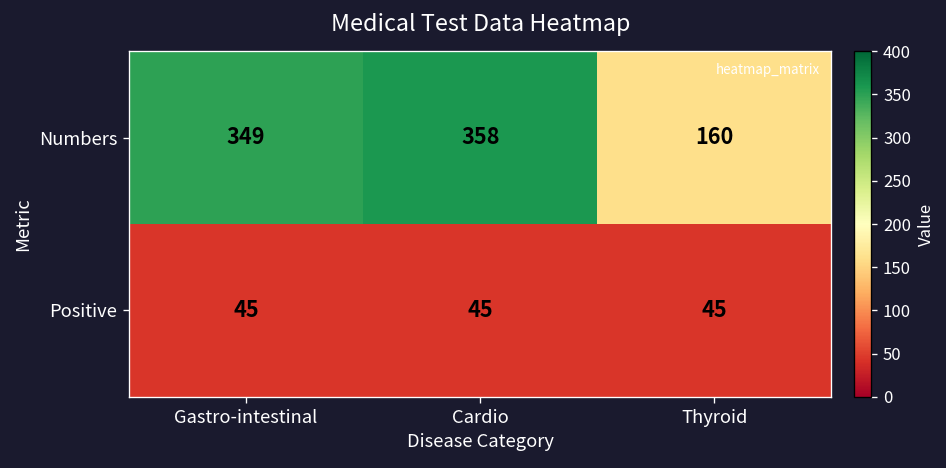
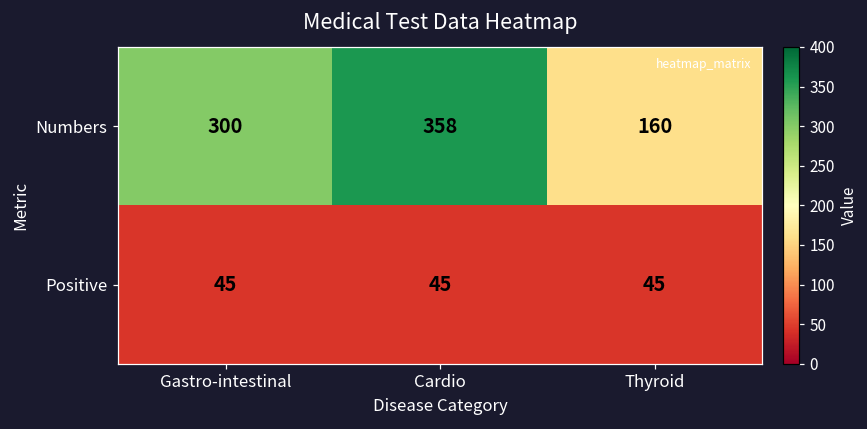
  {
    "Numbers": {
-     "Gastro-intestinal": 349,
+     "Gastro-intestinal": 300,
      "Cardio": 358,
      "Thyroid": 160
    },
    "Positive": {
      "Gastro-intestinal": 45,
      "Cardio": 45,
      "Thyroid": 45
    }
  }
